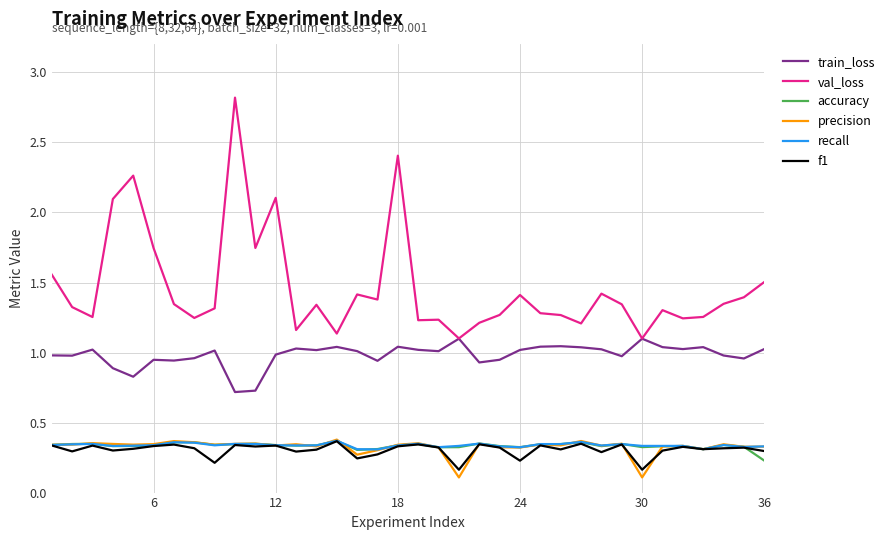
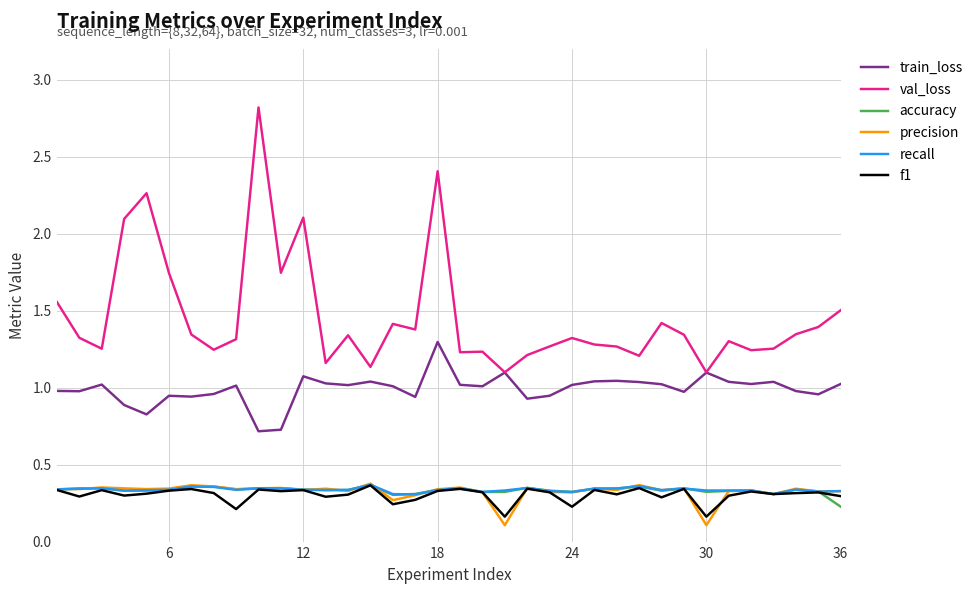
  {
    "train_loss": {
      "6": 0.95,
-     "12": 0.99,
-     "18": 1.04,
+     "12": 1.07,
+     "18": 1.30,
      "24": 1.02,
      "36": 1.02
    },
    "val_loss": {
      "6": 1.75,
      "12": 2.10,
      "18": 2.41,
-     "24": 1.41,
+     "24": 1.32,
      "36": 1.50
    },
    "accuracy": {
      "36": 0.23
    },
    "precision": {
      "30": 0.11
    },
    "f1": {
      "24": 0.23,
      "30": 0.16,
      "36": 0.30
    }
  }
